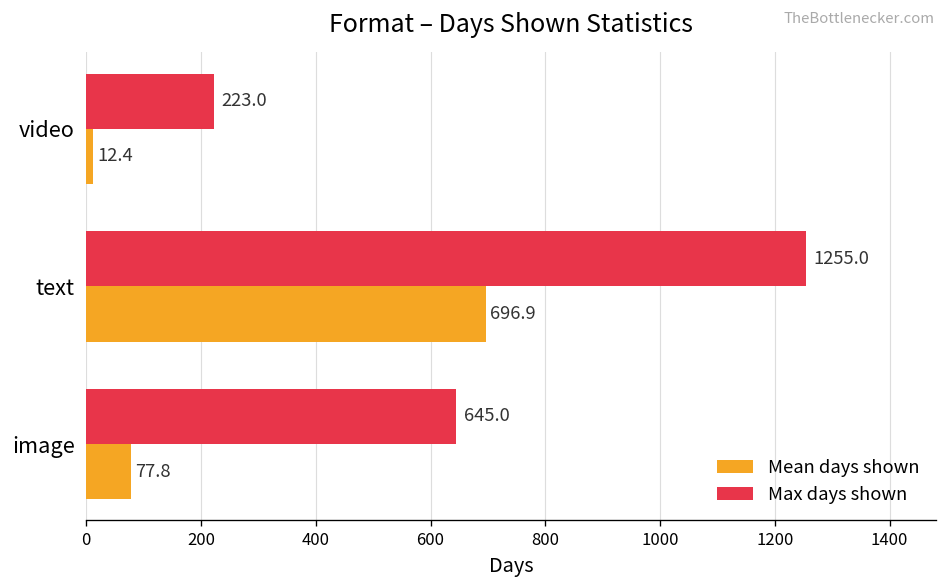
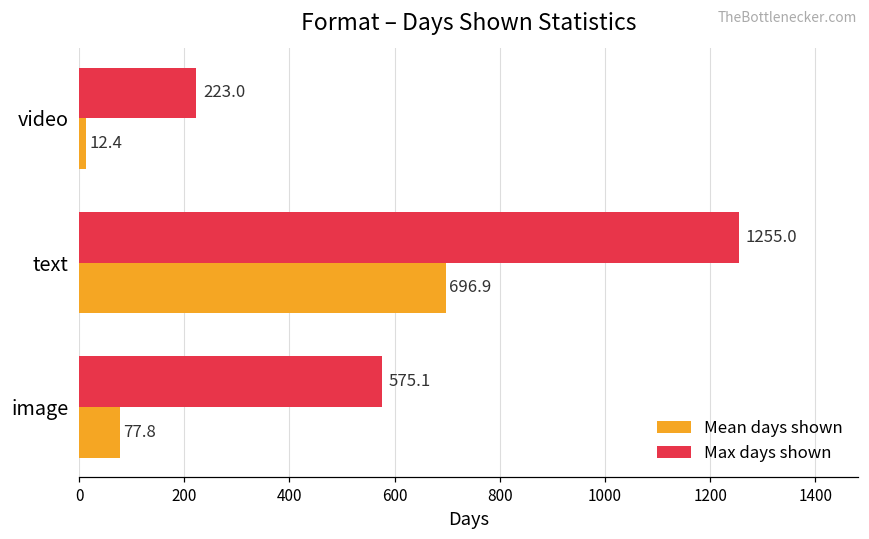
  {
    "Mean days shown": {
      "video": 12.4,
      "text": 696.9,
      "image": 77.8
    },
    "Max days shown": {
      "video": 223.0,
      "text": 1255.0,
-     "image": 645.0
+     "image": 575.1
    }
  }
